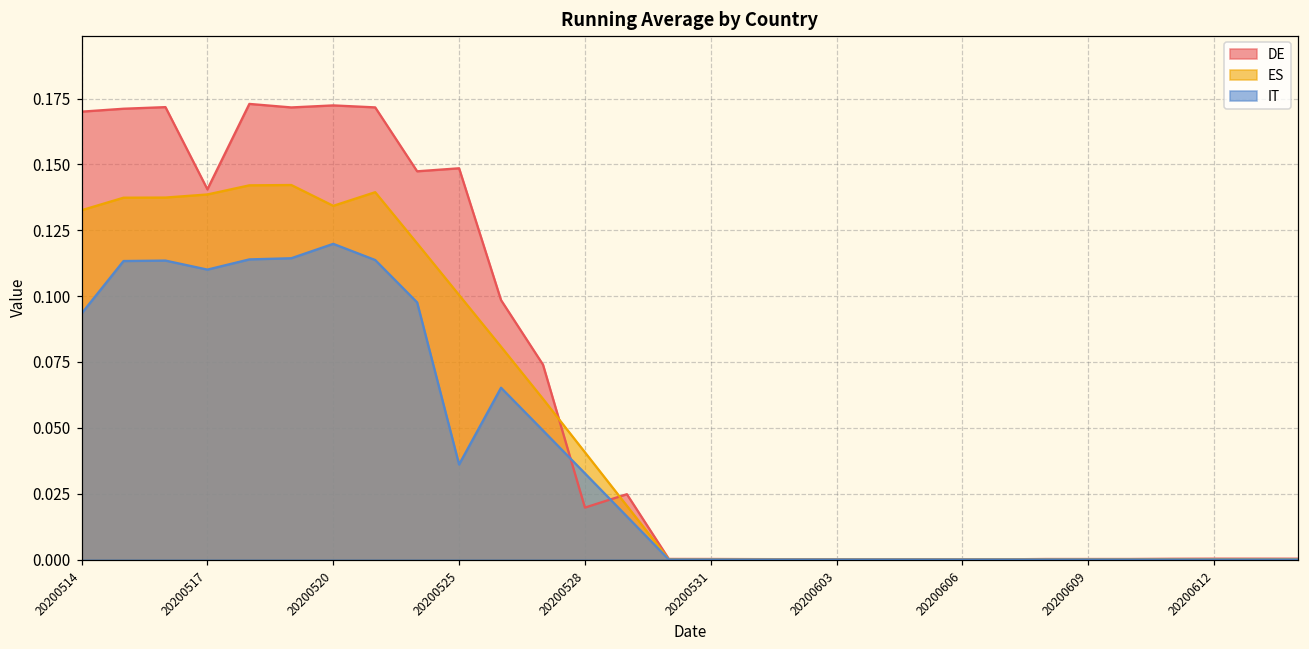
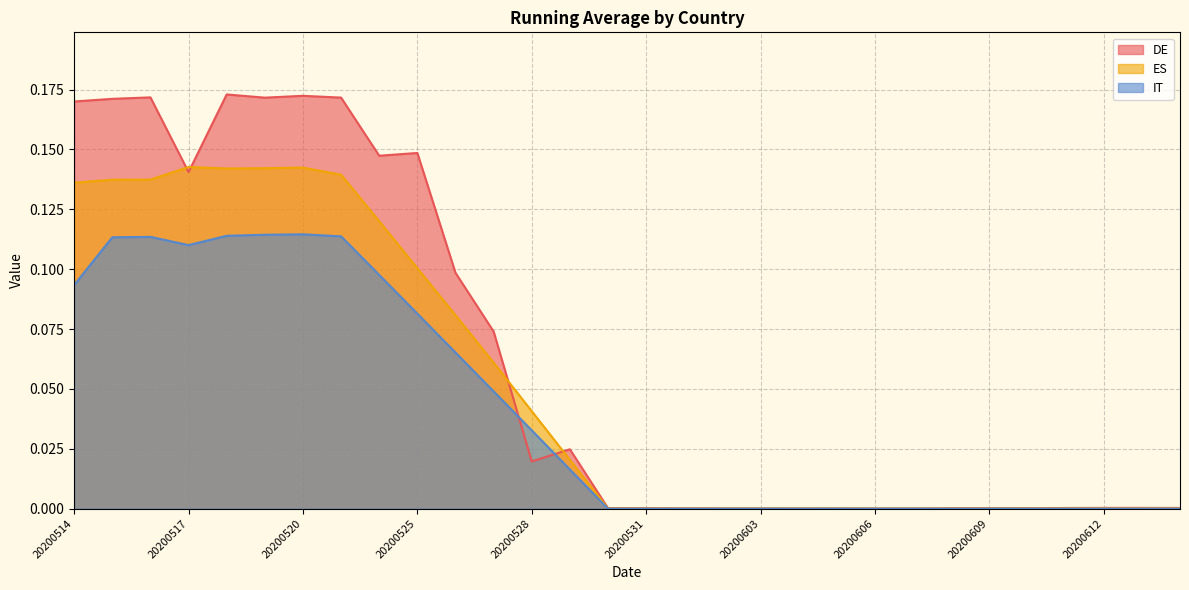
  {
    "DE": {
      "20200514": 0.170,
      "20200517": 0.141,
      "20200520": 0.172,
      "20200525": 0.149,
      "20200528": 0.020
    },
    "ES": {
-     "20200514": 0.133,
-     "20200517": 0.139,
-     "20200520": 0.134,
+     "20200514": 0.136,
+     "20200517": 0.143,
+     "20200520": 0.142,
      "20200525": 0.100,
      "20200528": 0.041
    },
    "IT": {
      "20200514": 0.093,
      "20200517": 0.110,
-     "20200520": 0.120,
-     "20200525": 0.036,
+     "20200520": 0.115,
+     "20200525": 0.081,
      "20200528": 0.033
    }
  }
